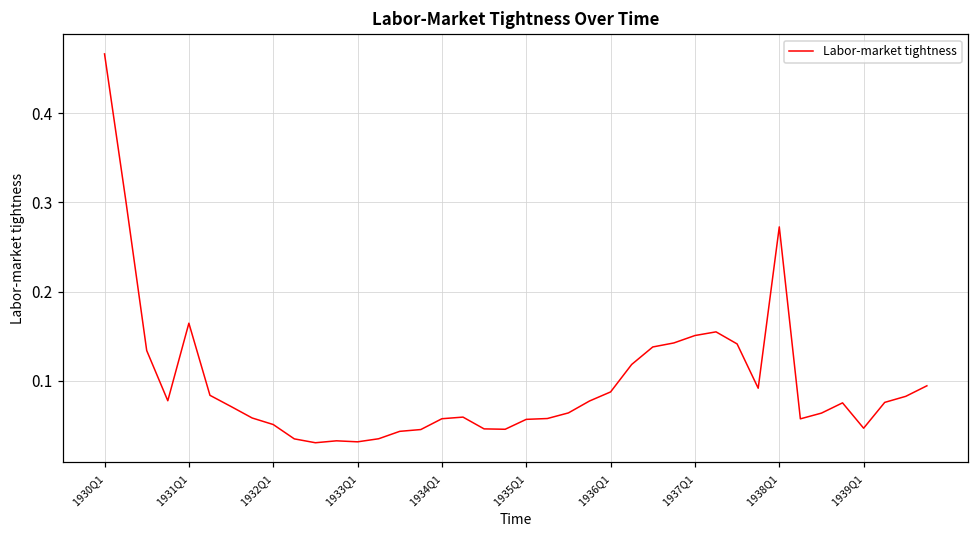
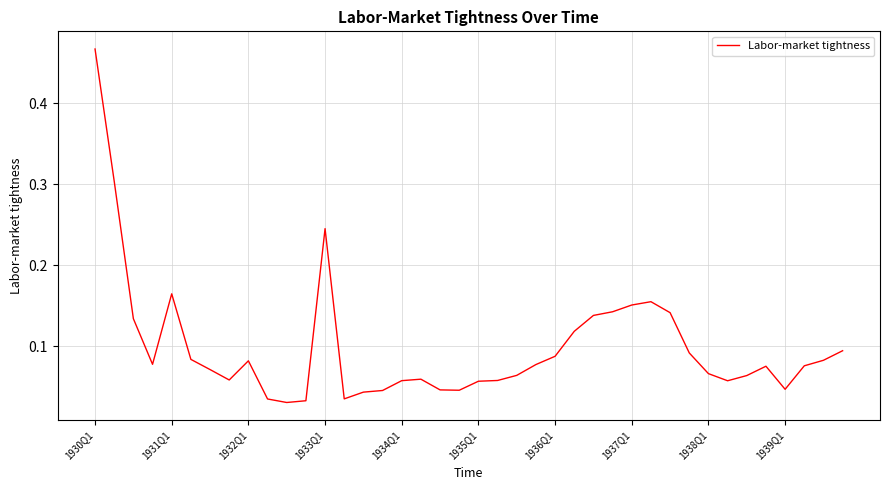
  {
    "1930Q1": 0.47,
    "1931Q1": 0.16,
-   "1932Q1": 0.05,
-   "1933Q1": 0.03,
+   "1932Q1": 0.08,
+   "1933Q1": 0.24,
    "1934Q1": 0.06,
    "1935Q1": 0.06,
    "1936Q1": 0.09,
    "1937Q1": 0.15,
-   "1938Q1": 0.27,
+   "1938Q1": 0.07,
    "1939Q1": 0.05
  }
